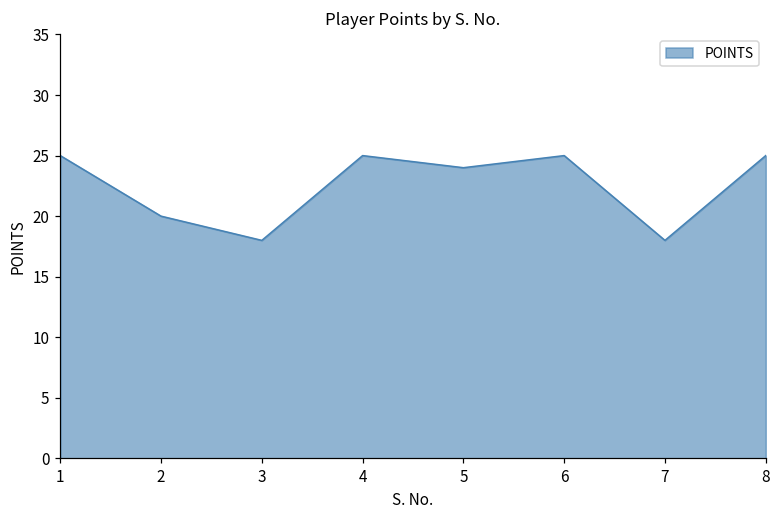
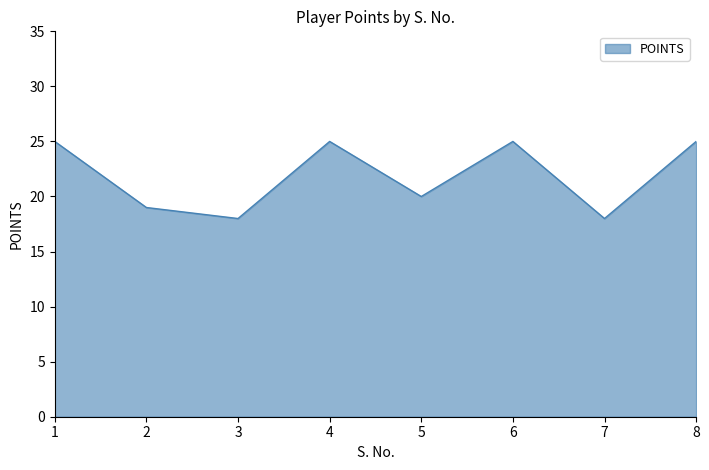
  {
    "1": 25,
-   "2": 20,
+   "2": 19,
    "3": 18,
    "4": 25,
-   "5": 24,
+   "5": 20,
    "6": 25,
    "7": 18,
    "8": 25
  }
